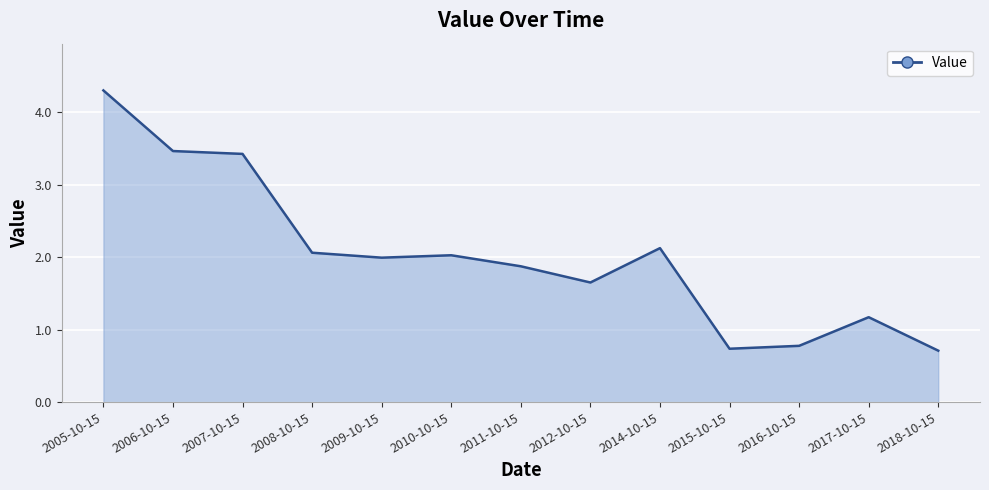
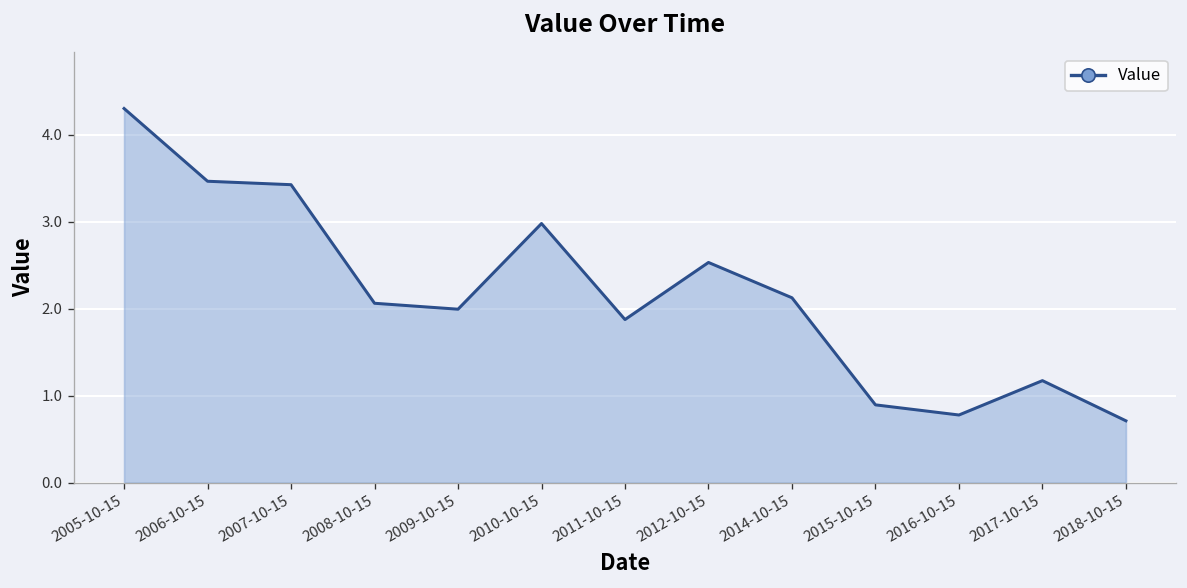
  {
    "2005-10-15": 4.3,
    "2006-10-15": 3.5,
    "2007-10-15": 3.4,
    "2008-10-15": 2.1,
    "2009-10-15": 2.0,
-   "2010-10-15": 2.0,
+   "2010-10-15": 3.0,
    "2011-10-15": 1.9,
-   "2012-10-15": 1.7,
+   "2012-10-15": 2.5,
    "2014-10-15": 2.1,
-   "2015-10-15": 0.7,
+   "2015-10-15": 0.9,
    "2016-10-15": 0.8,
    "2017-10-15": 1.2,
    "2018-10-15": 0.7
  }
